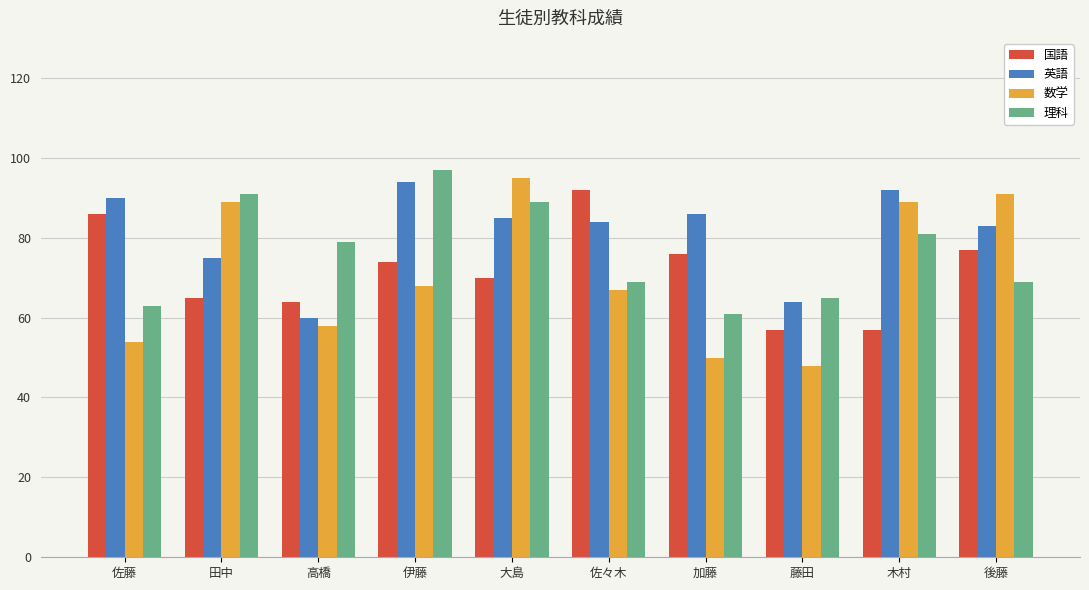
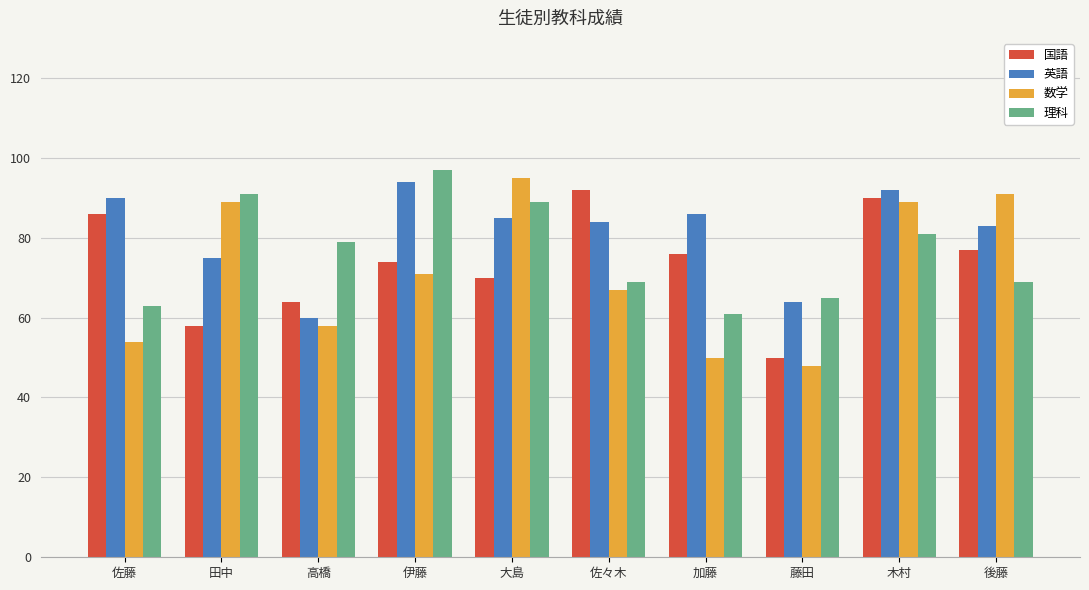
  {
    "国語": {
      "佐藤": 86,
-     "田中": 65,
+     "田中": 58,
      "高橋": 64,
      "伊藤": 74,
      "大島": 70,
      "佐々木": 92,
      "加藤": 76,
-     "藤田": 57,
-     "木村": 57,
+     "藤田": 50,
+     "木村": 90,
      "後藤": 77
    },
    "英語": {
      "佐藤": 90,
      "田中": 75,
      "高橋": 60,
      "伊藤": 94,
      "大島": 85,
      "佐々木": 84,
      "加藤": 86,
      "藤田": 64,
      "木村": 92,
      "後藤": 83
    },
    "数学": {
      "佐藤": 54,
      "田中": 89,
      "高橋": 58,
-     "伊藤": 68,
+     "伊藤": 71,
      "大島": 95,
      "佐々木": 67,
      "加藤": 50,
      "藤田": 48,
      "木村": 89,
      "後藤": 91
    },
    "理科": {
      "佐藤": 63,
      "田中": 91,
      "高橋": 79,
      "伊藤": 97,
      "大島": 89,
      "佐々木": 69,
      "加藤": 61,
      "藤田": 65,
      "木村": 81,
      "後藤": 69
    }
  }
